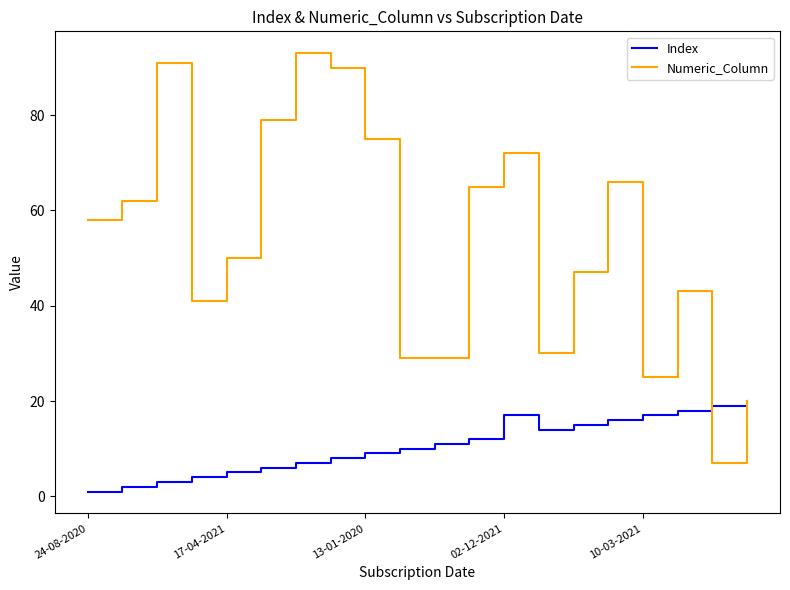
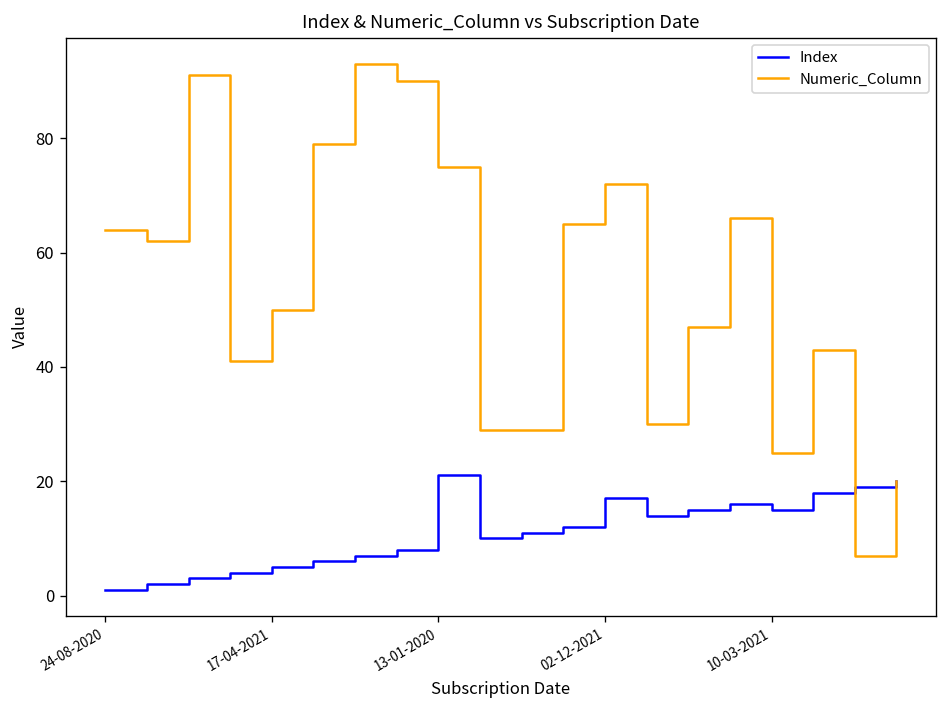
  {
    "Index": {
      "24-08-2020": 1,
      "17-04-2021": 5,
-     "13-01-2020": 9,
+     "13-01-2020": 21,
      "02-12-2021": 17,
-     "10-03-2021": 17
+     "10-03-2021": 15
    },
    "Numeric_Column": {
-     "24-08-2020": 58,
+     "24-08-2020": 64,
      "17-04-2021": 50,
      "13-01-2020": 75,
      "02-12-2021": 72,
      "10-03-2021": 25
    }
  }
